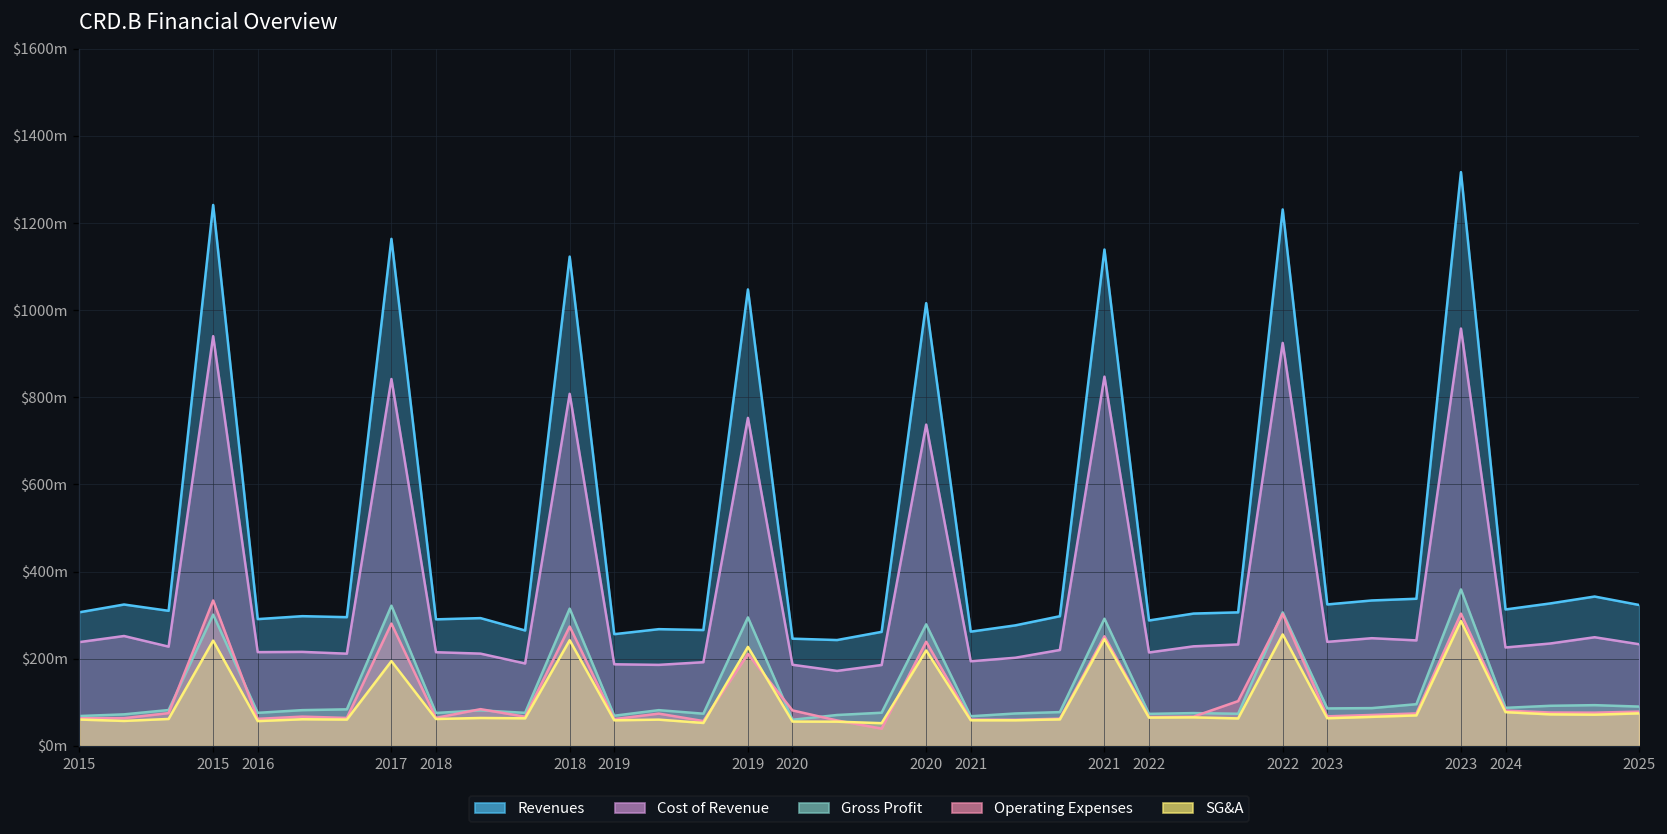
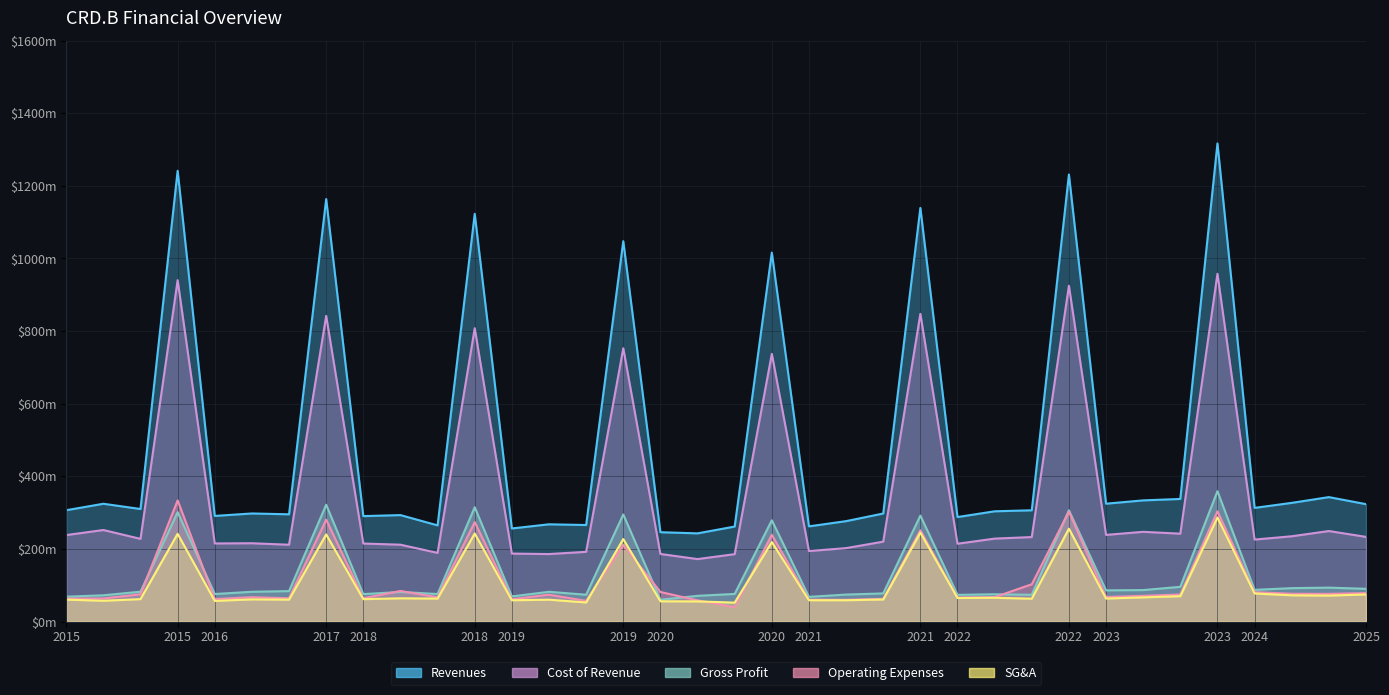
  {
    "SG&A": {
-     "2017": "$190m"
+     "2017": "$240m"
    }
  }
